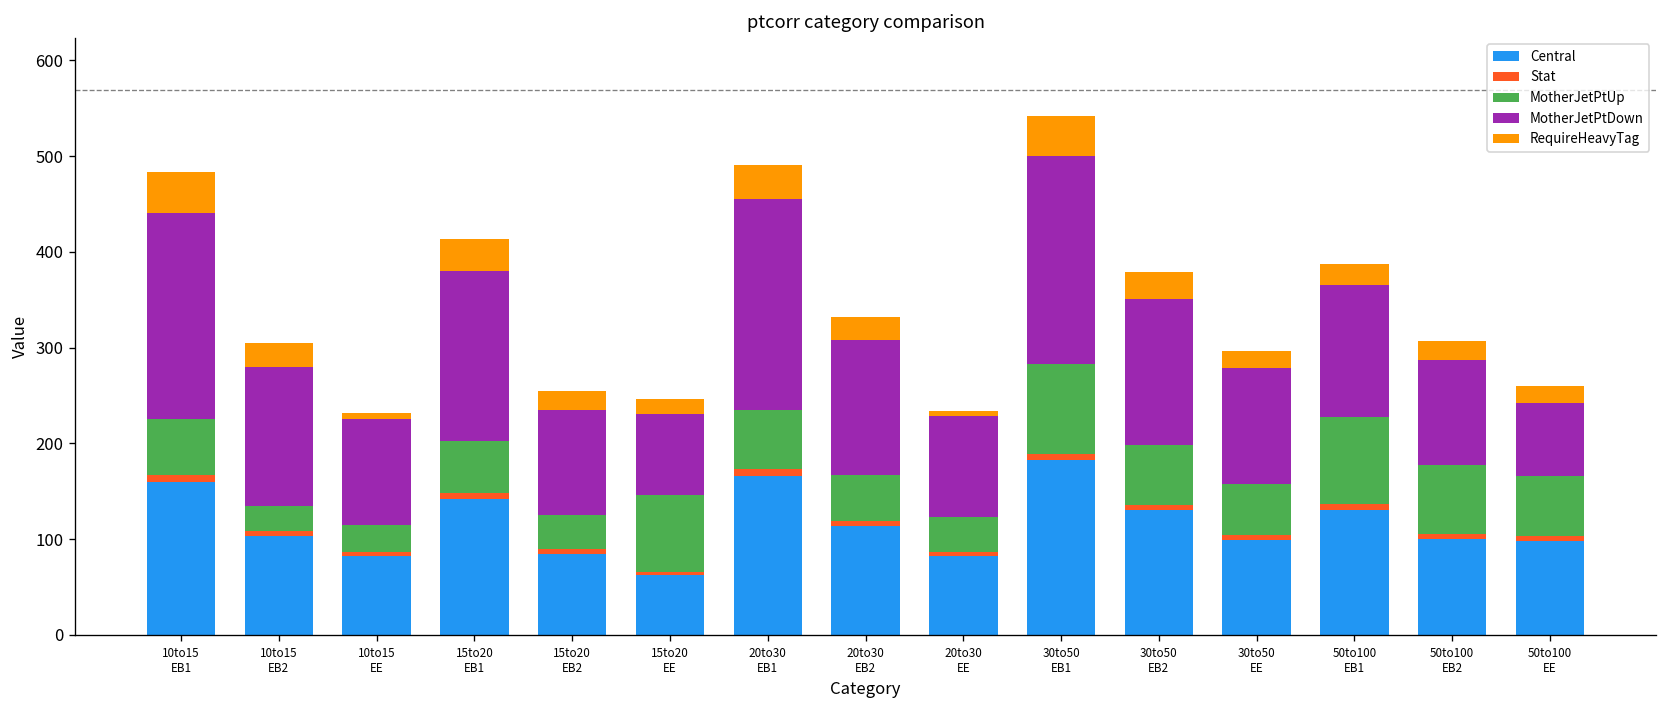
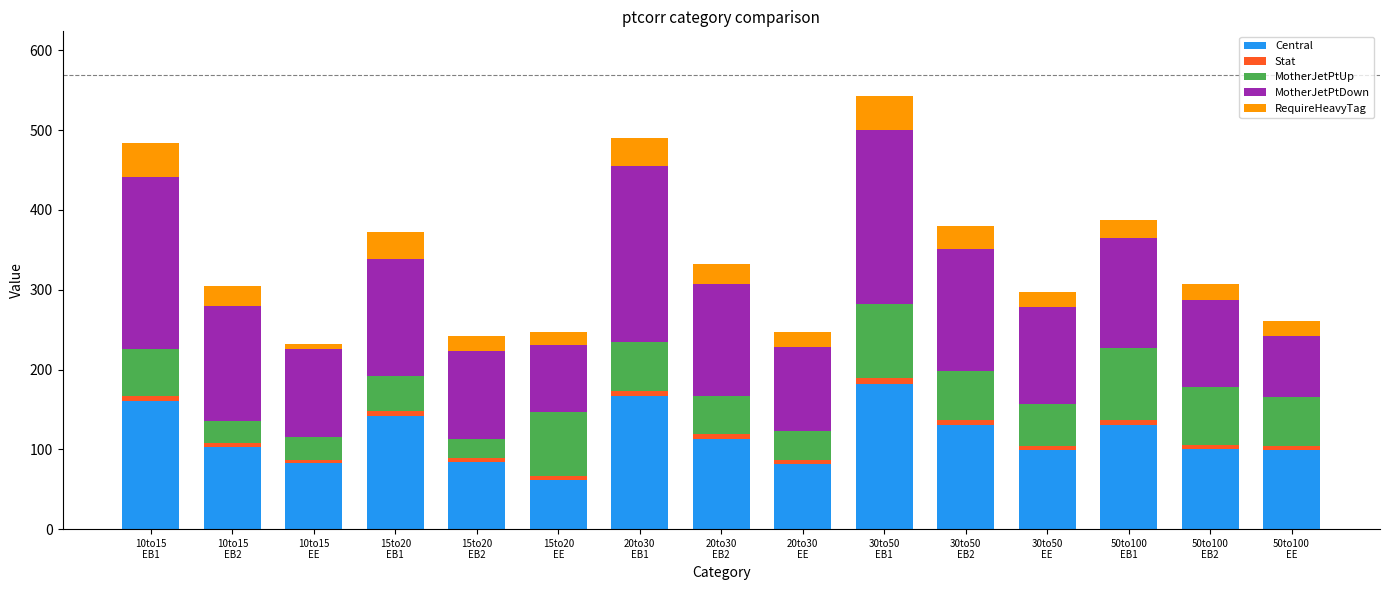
  {
    "Central": {
      "10to15 EB1": 160,
      "10to15 EB2": 100,
      "10to15 EE": 80,
      "15to20 EB1": 140,
      "15to20 EB2": 80,
      "15to20 EE": 60,
      "20to30 EB1": 170,
      "20to30 EB2": 110,
      "20to30 EE": 80,
      "30to50 EB1": 180,
      "30to50 EB2": 130,
      "30to50 EE": 100,
      "50to100 EB1": 130,
      "50to100 EB2": 100,
      "50to100 EE": 100
    },
    "Stat": {
      "10to15 EB1": 10,
      "10to15 EB2": 10,
      "10to15 EE": 0,
      "15to20 EB1": 10,
      "15to20 EB2": 0,
      "15to20 EE": 0,
      "20to30 EB1": 10,
      "20to30 EB2": 10,
      "20to30 EE": 0,
      "30to50 EB1": 10,
      "30to50 EB2": 10,
      "30to50 EE": 10,
      "50to100 EB1": 10,
      "50to100 EB2": 10,
      "50to100 EE": 10
    },
    "MotherJetPtUp": {
      "10to15 EB1": 60,
      "10to15 EB2": 30,
      "10to15 EE": 30,
-     "15to20 EB1": 50,
-     "15to20 EB2": 40,
+     "15to20 EB1": 40,
+     "15to20 EB2": 20,
      "15to20 EE": 80,
      "20to30 EB1": 60,
      "20to30 EB2": 50,
      "20to30 EE": 40,
      "30to50 EB1": 90,
      "30to50 EB2": 60,
      "30to50 EE": 50,
      "50to100 EB1": 90,
      "50to100 EB2": 70,
      "50to100 EE": 60
    },
    "MotherJetPtDown": {
      "10to15 EB1": 220,
      "10to15 EB2": 140,
      "10to15 EE": 110,
-     "15to20 EB1": 180,
+     "15to20 EB1": 150,
      "15to20 EB2": 110,
      "15to20 EE": 80,
      "20to30 EB1": 220,
      "20to30 EB2": 140,
      "20to30 EE": 110,
      "30to50 EB1": 220,
      "30to50 EB2": 150,
      "30to50 EE": 120,
      "50to100 EB1": 140,
      "50to100 EB2": 110,
      "50to100 EE": 80
    },
    "RequireHeavyTag": {
      "10to15 EB1": 40,
      "10to15 EB2": 30,
      "10to15 EE": 10,
      "15to20 EB1": 30,
      "15to20 EB2": 20,
      "15to20 EE": 20,
      "20to30 EB1": 40,
      "20to30 EB2": 20,
-     "20to30 EE": 10,
+     "20to30 EE": 20,
      "30to50 EB1": 40,
      "30to50 EB2": 30,
      "30to50 EE": 20,
      "50to100 EB1": 20,
      "50to100 EB2": 20,
      "50to100 EE": 20
    }
  }
